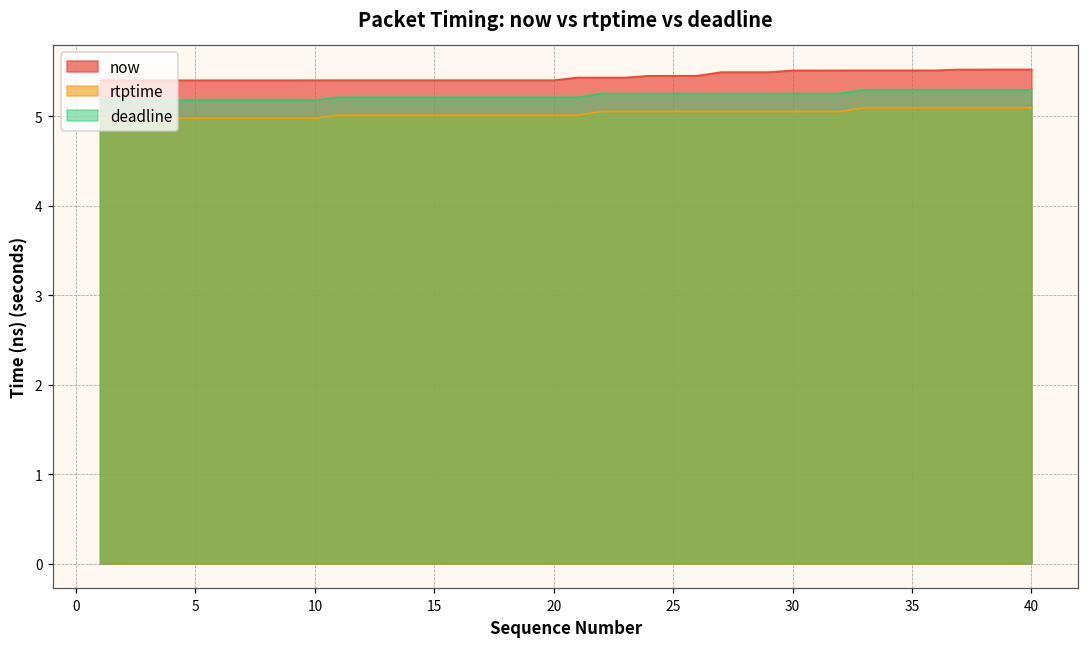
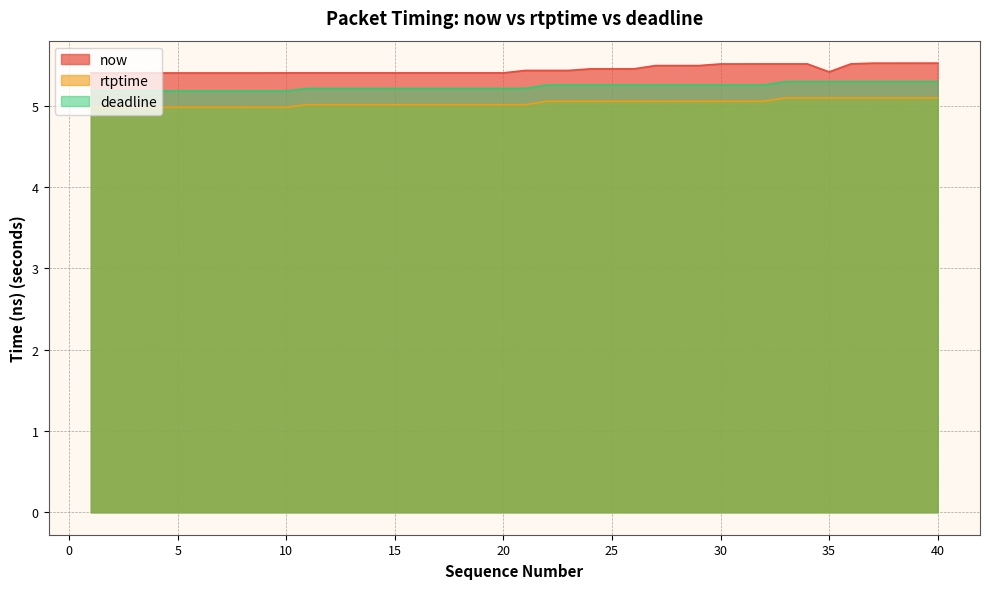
  {
    "now": {
      "5": 5.4,
      "10": 5.4,
      "15": 5.4,
      "20": 5.4,
      "25": 5.5,
      "30": 5.5,
-     "35": 5.5,
+     "35": 5.4,
      "40": 5.5
    },
    "rtptime": {
      "5": 5.0,
      "10": 5.0,
      "15": 5.0,
      "20": 5.0,
      "25": 5.1,
      "30": 5.1,
      "35": 5.1,
      "40": 5.1
    },
    "deadline": {
      "5": 5.2,
      "10": 5.2,
      "15": 5.2,
      "20": 5.2,
      "25": 5.3,
      "30": 5.3,
      "35": 5.3,
      "40": 5.3
    }
  }
